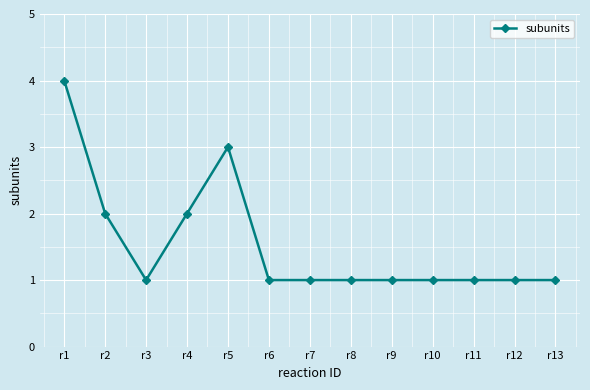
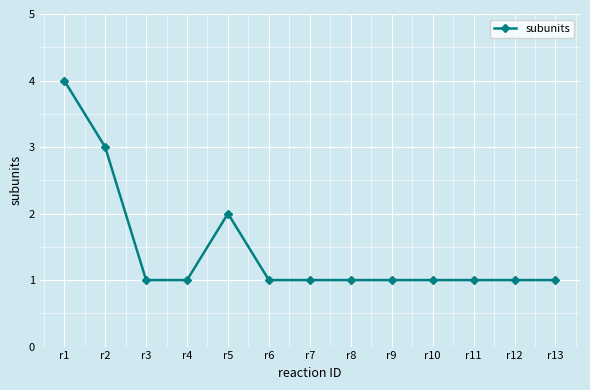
  {
    "r1": 4,
-   "r2": 2,
+   "r2": 3,
    "r3": 1,
-   "r4": 2,
-   "r5": 3,
+   "r4": 1,
+   "r5": 2,
    "r6": 1,
    "r7": 1,
    "r8": 1,
    "r9": 1,
    "r10": 1,
    "r11": 1,
    "r12": 1,
    "r13": 1
  }
